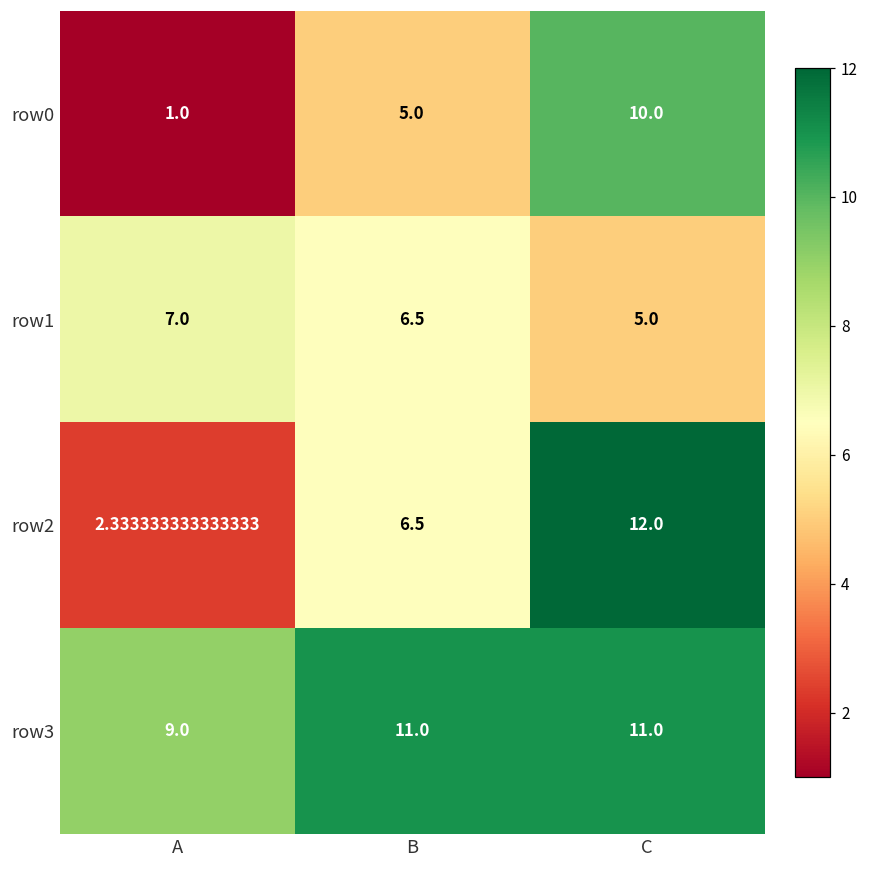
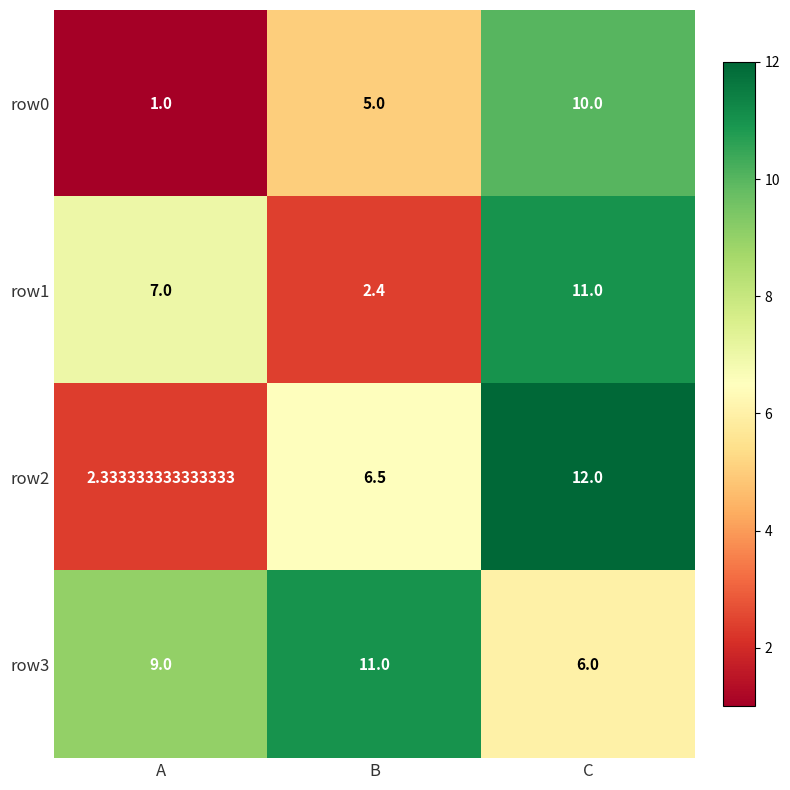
  {
    "row0": {
      "A": 1.0,
      "B": 5.0,
      "C": 10.0
    },
    "row1": {
      "A": 7.0,
-     "B": 6.5,
-     "C": 5.0
+     "B": 2.4,
+     "C": 11.0
    },
    "row2": {
      "A": 2.333333333333333,
      "B": 6.5,
      "C": 12.0
    },
    "row3": {
      "A": 9.0,
      "B": 11.0,
-     "C": 11.0
+     "C": 6.0
    }
  }
